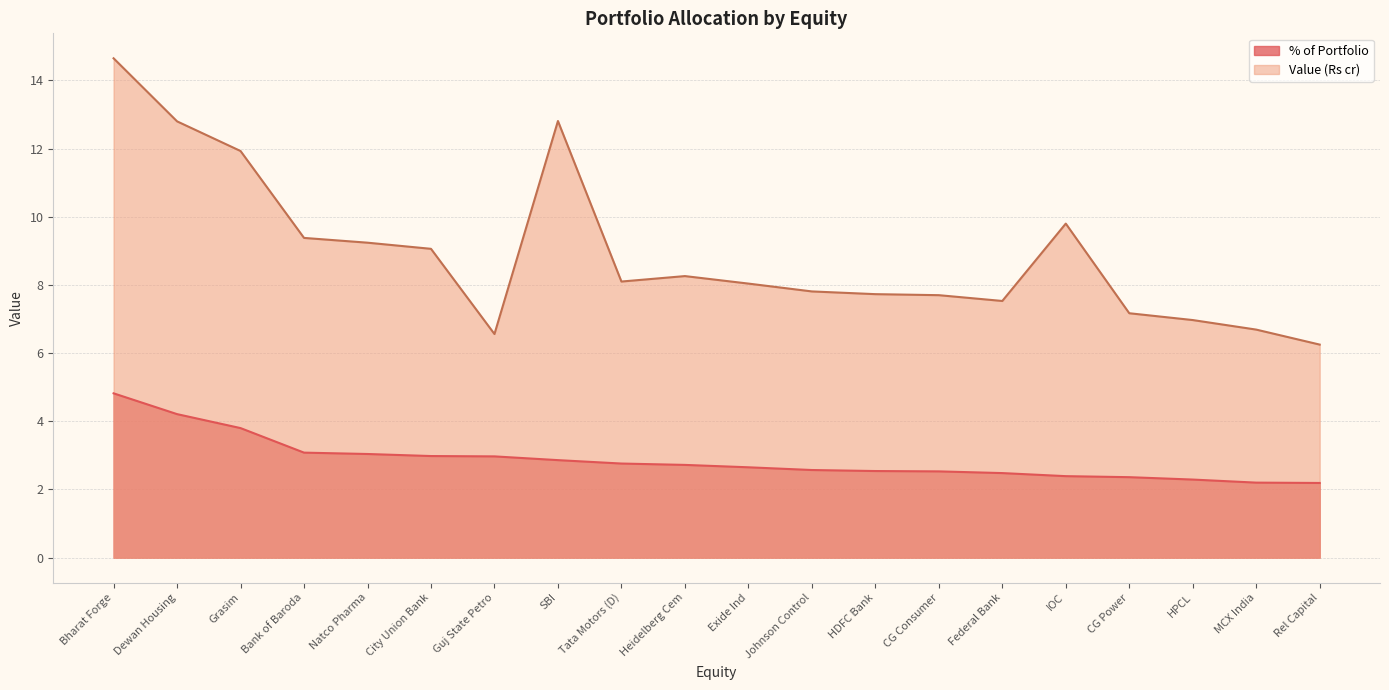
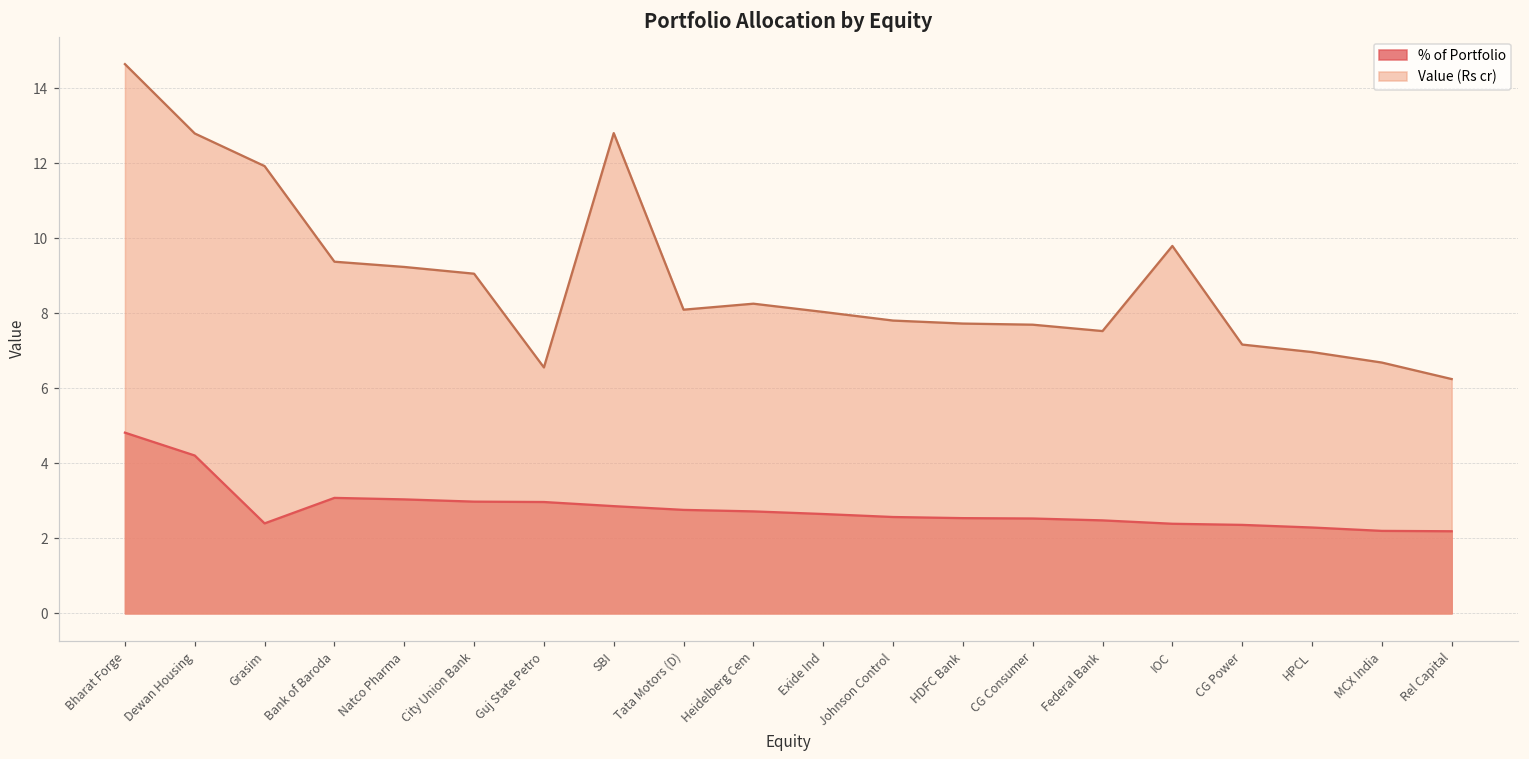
  {
    "% of Portfolio": {
      "Bharat Forge": 4.8,
      "Dewan Housing": 4.2,
-     "Grasim": 3.8,
+     "Grasim": 2.4,
      "Bank of Baroda": 3.1,
      "Natco Pharma": 3.0,
      "City Union Bank": 3.0,
      "Guj State Petro": 3.0,
      "SBI": 2.9,
      "Tata Motors (D)": 2.8,
      "Heidelberg Cem": 2.7,
      "Exide Ind": 2.7,
      "Johnson Control": 2.6,
      "HDFC Bank": 2.5,
      "CG Consumer": 2.5,
      "Federal Bank": 2.5,
      "IOC": 2.4,
      "CG Power": 2.4,
      "HPCL": 2.3,
      "MCX India": 2.2,
      "Rel Capital": 2.2
    },
    "Value (Rs cr)": {
      "Bharat Forge": 14.7,
      "Dewan Housing": 12.8,
      "Grasim": 11.9,
      "Bank of Baroda": 9.4,
      "Natco Pharma": 9.2,
      "City Union Bank": 9.1,
      "Guj State Petro": 6.6,
      "SBI": 12.8,
      "Tata Motors (D)": 8.1,
      "Heidelberg Cem": 8.3,
      "Exide Ind": 8.0,
      "Johnson Control": 7.8,
      "HDFC Bank": 7.7,
      "CG Consumer": 7.7,
      "Federal Bank": 7.5,
      "IOC": 9.8,
      "CG Power": 7.2,
      "HPCL": 7.0,
      "MCX India": 6.7,
      "Rel Capital": 6.3
    }
  }
